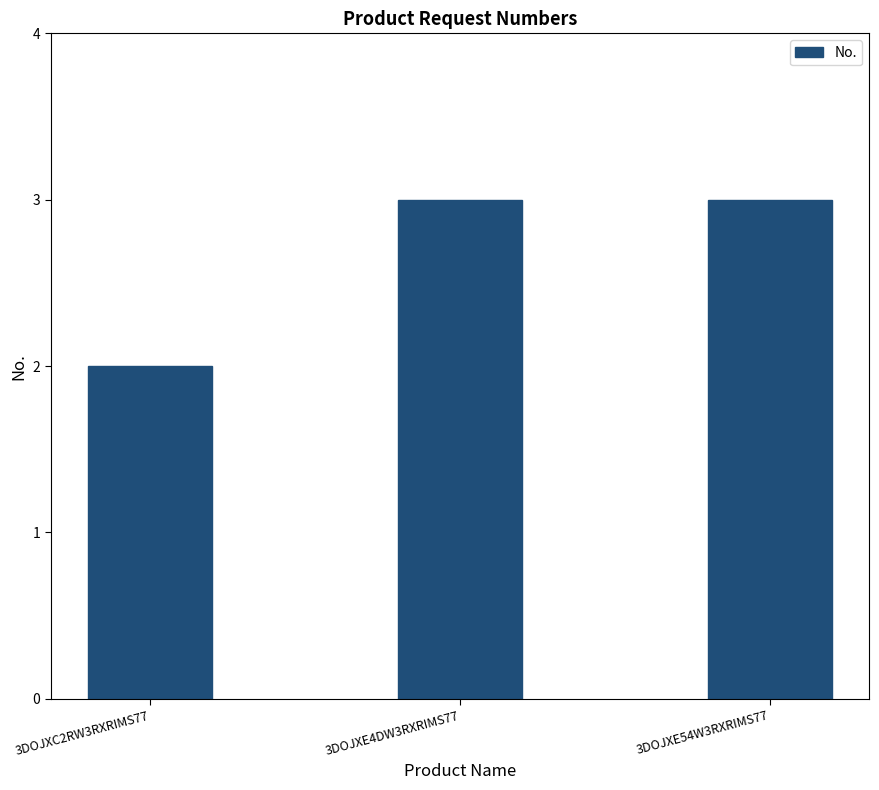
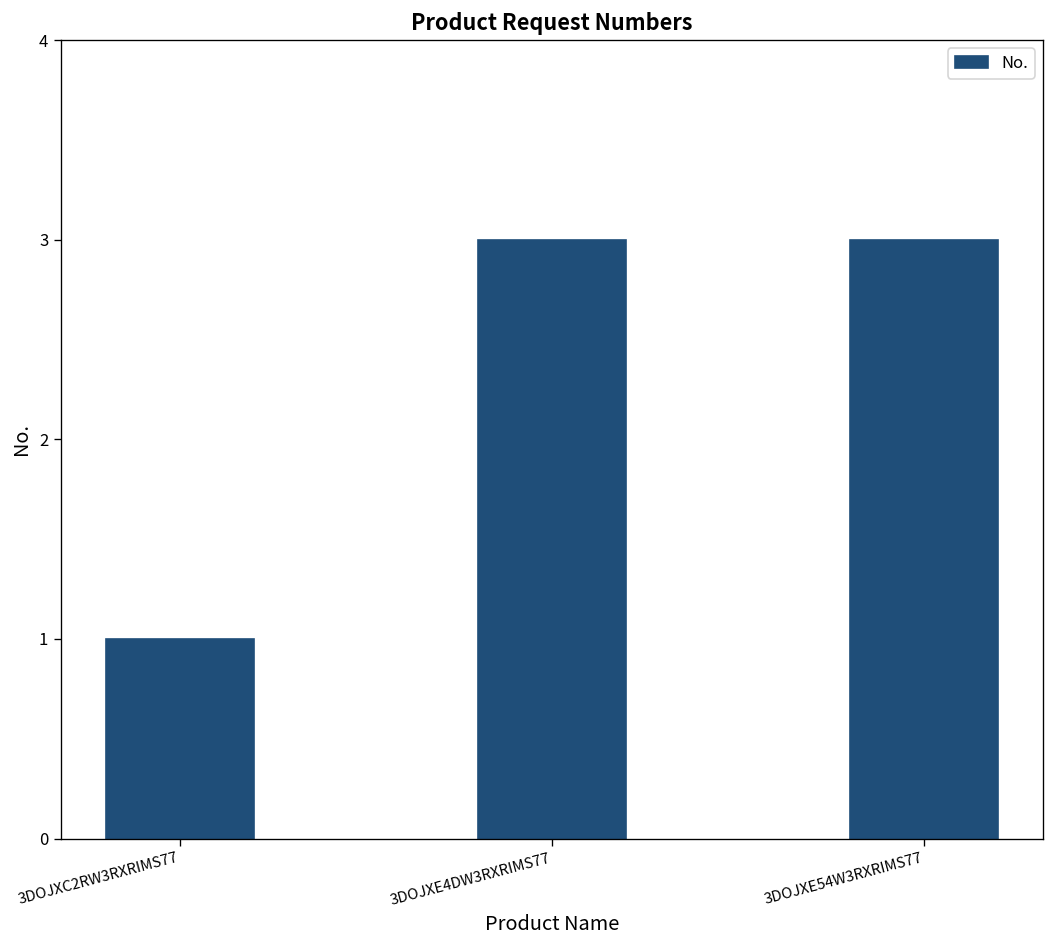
  {
-   "3DOJXC2RW3RXRIMS77": 2,
+   "3DOJXC2RW3RXRIMS77": 1,
    "3DOJXE4DW3RXRIMS77": 3,
    "3DOJXE54W3RXRIMS77": 3
  }
